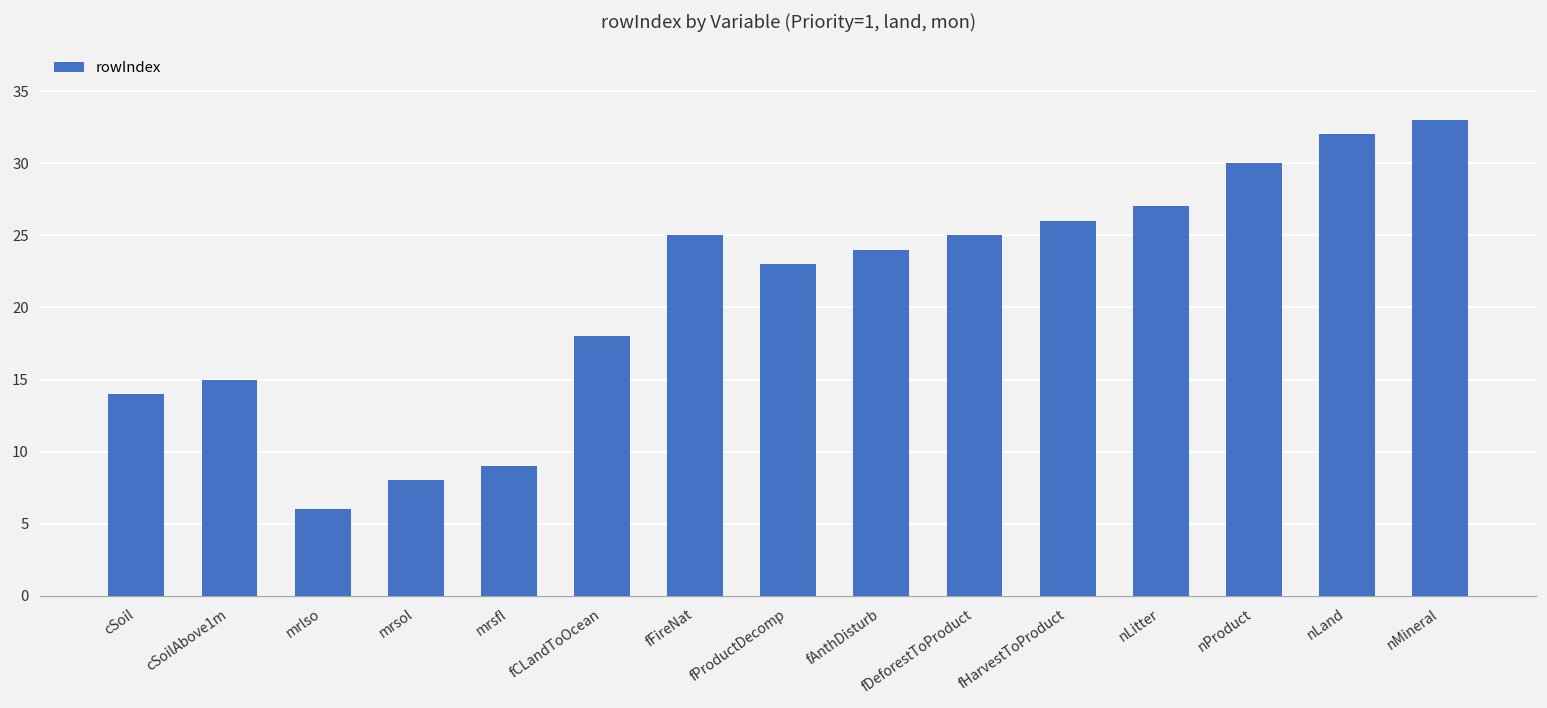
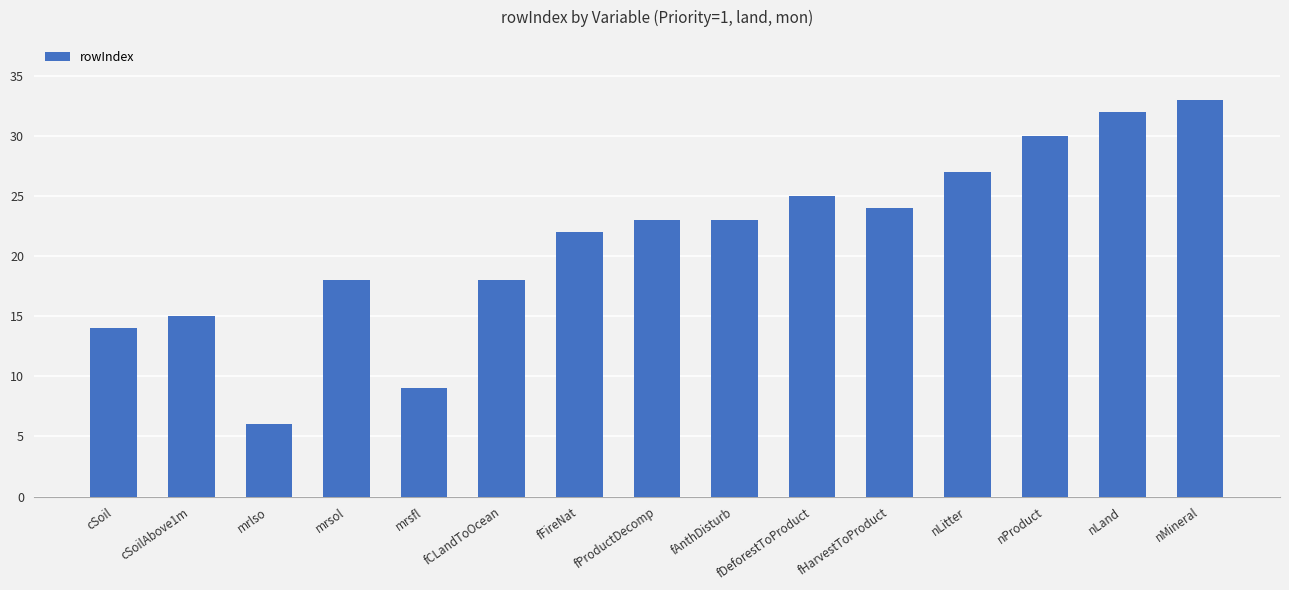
  {
    "cSoil": 14,
    "cSoilAbove1m": 15,
    "mrlso": 6,
-   "mrsol": 8,
+   "mrsol": 18,
    "mrsfl": 9,
    "fCLandToOcean": 18,
-   "fFireNat": 25,
+   "fFireNat": 22,
    "fProductDecomp": 23,
-   "fAnthDisturb": 24,
+   "fAnthDisturb": 23,
    "fDeforestToProduct": 25,
-   "fHarvestToProduct": 26,
+   "fHarvestToProduct": 24,
    "nLitter": 27,
    "nProduct": 30,
    "nLand": 32,
    "nMineral": 33
  }
